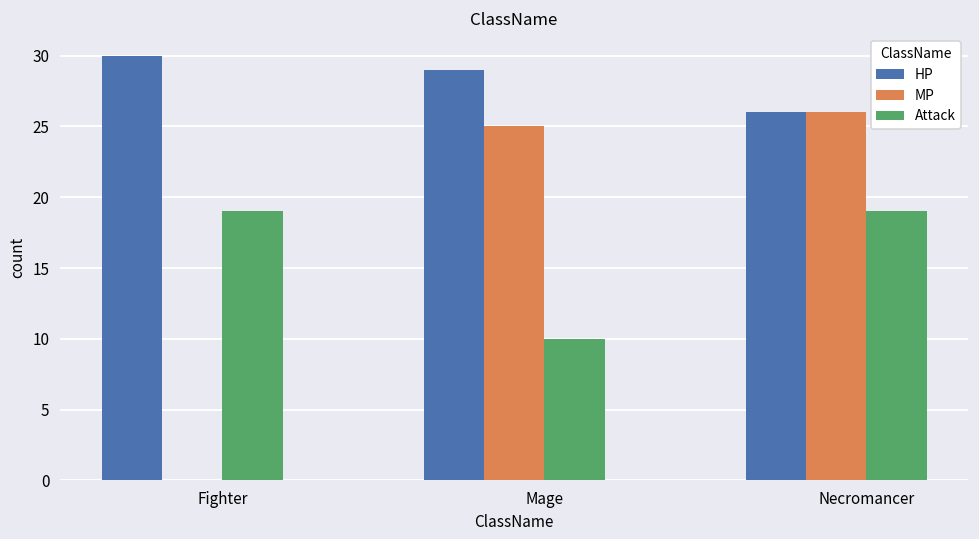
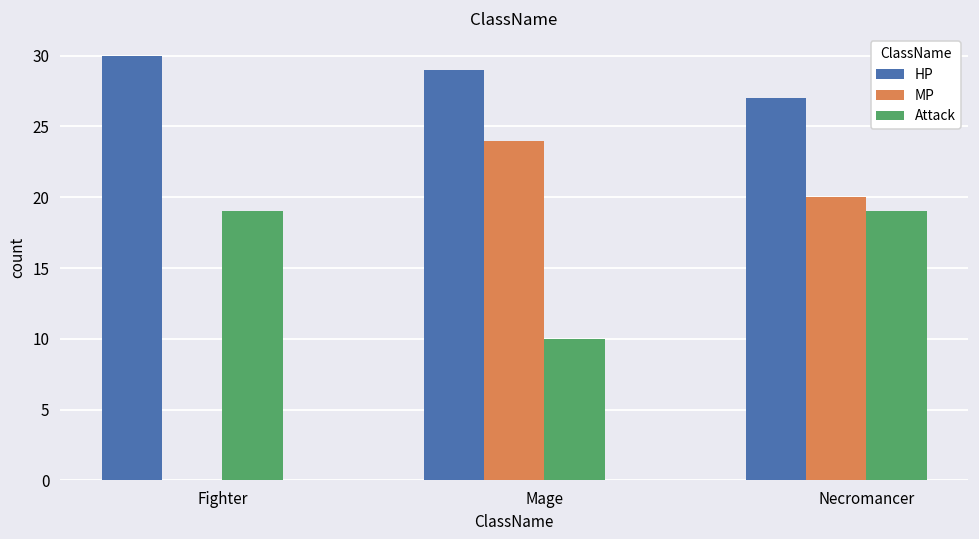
  {
    "HP": {
      "Fighter": 30,
      "Mage": 29,
-     "Necromancer": 26
+     "Necromancer": 27
    },
    "MP": {
      "Fighter": 0,
-     "Mage": 25,
-     "Necromancer": 26
+     "Mage": 24,
+     "Necromancer": 20
    },
    "Attack": {
      "Fighter": 19,
      "Mage": 10,
      "Necromancer": 19
    }
  }
